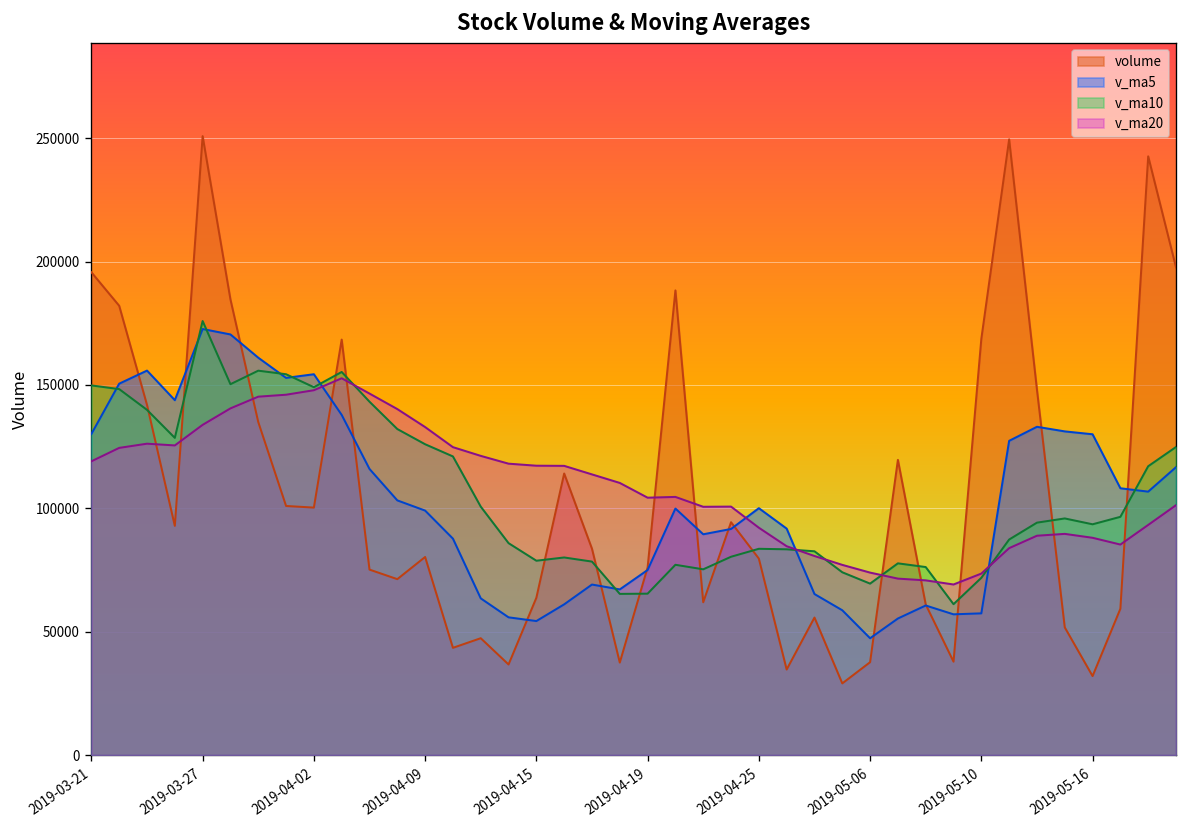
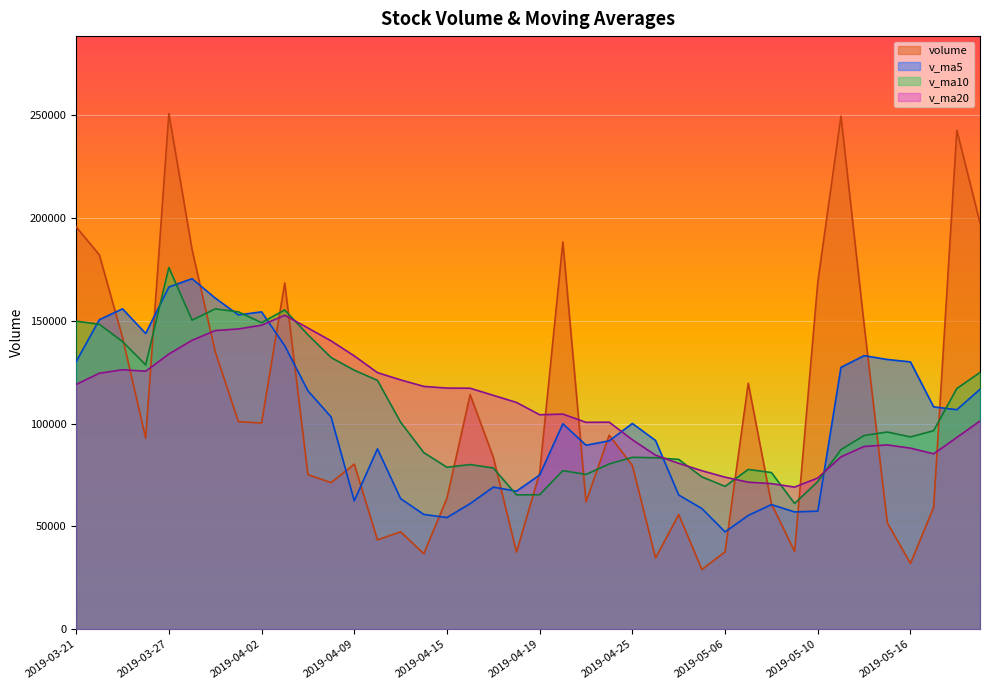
  {
    "volume": {
      "2019-03-21": 196000,
      "2019-03-27": 251000,
      "2019-04-02": 100000,
      "2019-04-09": 80000,
      "2019-04-15": 64000,
      "2019-04-25": 80000,
      "2019-05-06": 38000,
      "2019-05-10": 169000,
      "2019-05-16": 32000
    },
    "v_ma5": {
      "2019-03-21": 130000,
-     "2019-03-27": 173000,
+     "2019-03-27": 166000,
      "2019-04-02": 154000,
-     "2019-04-09": 99000,
+     "2019-04-09": 62000,
      "2019-04-15": 54000,
      "2019-04-25": 100000,
      "2019-05-06": 47000,
      "2019-05-10": 57000,
      "2019-05-16": 130000
    },
    "v_ma10": {
      "2019-03-21": 150000,
      "2019-03-27": 176000,
      "2019-04-09": 126000,
      "2019-04-15": 79000,
      "2019-04-19": 65000,
      "2019-04-25": 84000,
      "2019-05-06": 69000,
      "2019-05-10": 72000,
      "2019-05-16": 94000
    },
    "v_ma20": {
      "2019-03-21": 119000,
      "2019-03-27": 134000,
      "2019-04-09": 133000,
      "2019-04-15": 117000,
      "2019-04-19": 104000,
      "2019-04-25": 92000,
      "2019-05-06": 74000,
      "2019-05-10": 74000,
      "2019-05-16": 88000
    }
  }
